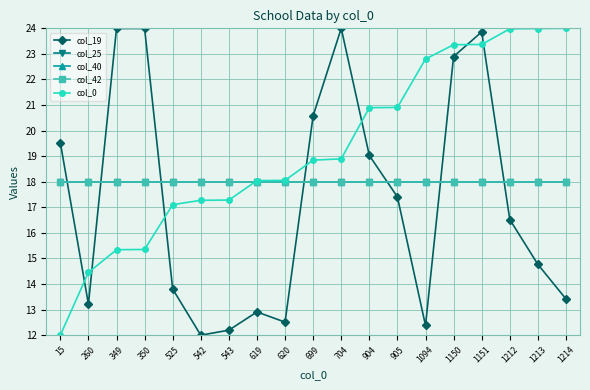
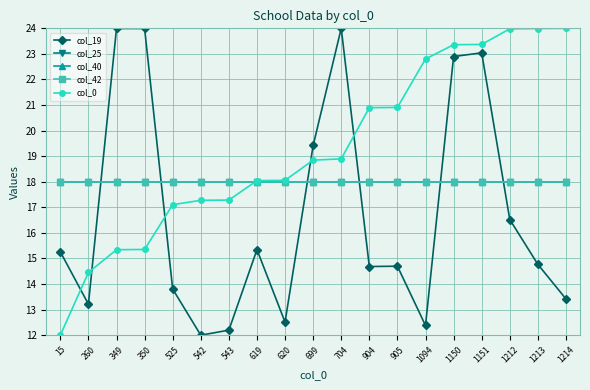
  {
    "col_19": {
-     "15": 19.5,
+     "15": 15.3,
      "260": 13.2,
      "349": 24.0,
      "350": 24.0,
      "525": 13.8,
      "542": 12.0,
      "543": 12.2,
-     "619": 12.9,
+     "619": 15.3,
      "620": 12.5,
-     "699": 20.6,
+     "699": 19.4,
      "704": 24.0,
-     "904": 19.0,
-     "905": 17.4,
+     "904": 14.7,
+     "905": 14.7,
      "1094": 12.4,
      "1150": 22.9,
-     "1151": 23.9,
+     "1151": 23.0,
      "1212": 16.5,
      "1213": 14.8,
      "1214": 13.4
    }
  }
